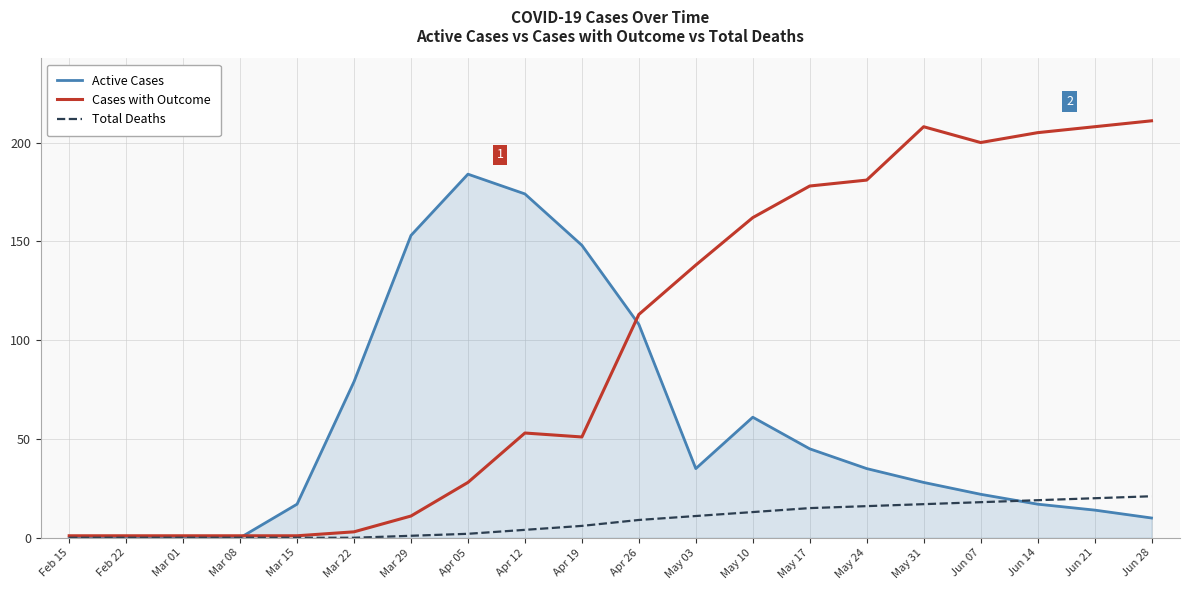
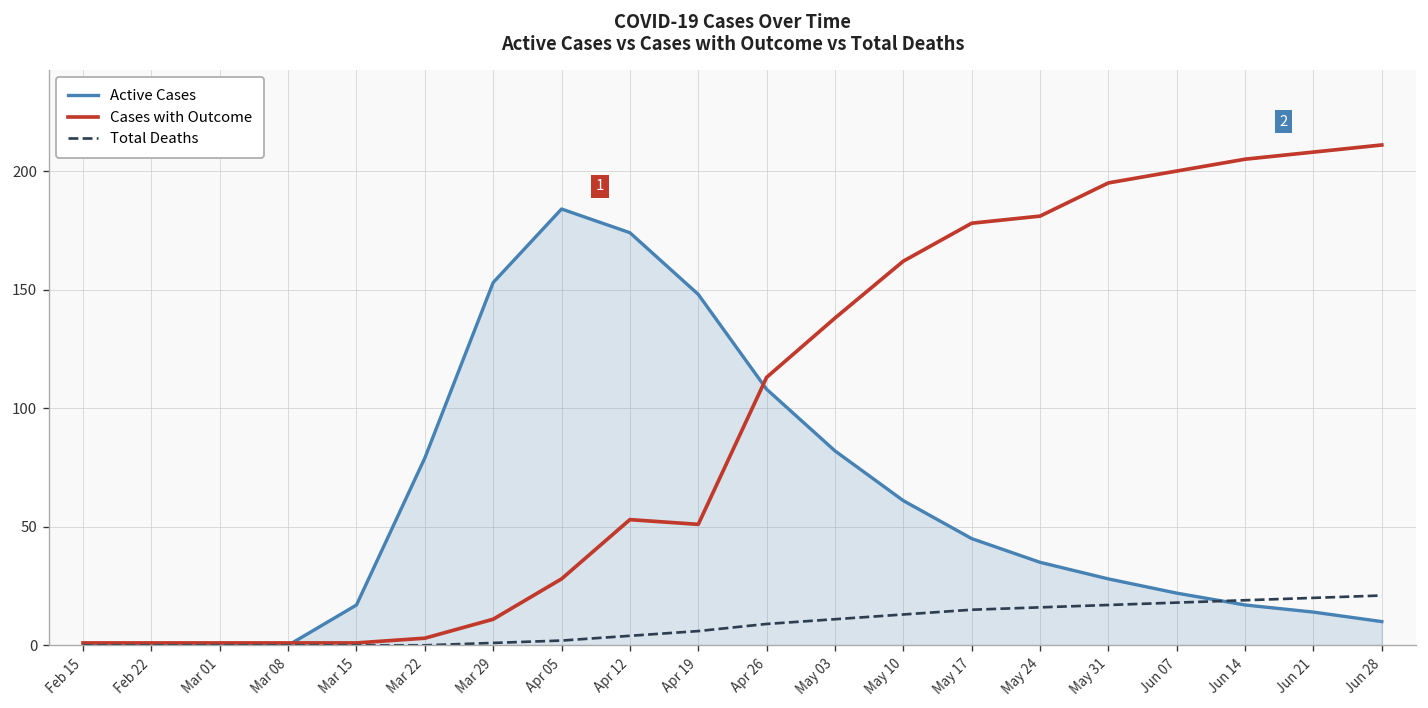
  {
    "Active Cases": {
      "Mar 15": 17,
      "Mar 22": 79,
      "Mar 29": 153,
      "Apr 05": 184,
      "Apr 12": 174,
      "Apr 19": 148,
      "Apr 26": 108,
-     "May 03": 35,
+     "May 03": 82,
      "May 10": 61,
      "May 17": 45,
      "May 24": 35,
      "May 31": 28,
      "Jun 07": 22,
      "Jun 14": 17,
      "Jun 21": 14,
      "Jun 28": 10
    },
    "Cases with Outcome": {
      "Mar 22": 3,
      "Mar 29": 11,
      "Apr 05": 28,
      "Apr 12": 53,
      "Apr 19": 51,
      "Apr 26": 113,
      "May 03": 138,
      "May 10": 162,
      "May 17": 178,
      "May 24": 181,
-     "May 31": 208,
+     "May 31": 195,
      "Jun 07": 200,
      "Jun 14": 205,
      "Jun 21": 208,
      "Jun 28": 211
    },
    "Total Deaths": {
      "Mar 22": 0,
      "Mar 29": 1,
      "Apr 05": 2,
      "Apr 12": 4,
      "Apr 19": 6,
      "Apr 26": 9,
      "May 03": 11,
      "May 10": 13,
      "May 17": 15,
      "May 24": 16,
      "May 31": 17,
      "Jun 07": 18,
      "Jun 14": 19,
      "Jun 21": 20,
      "Jun 28": 21
    }
  }
